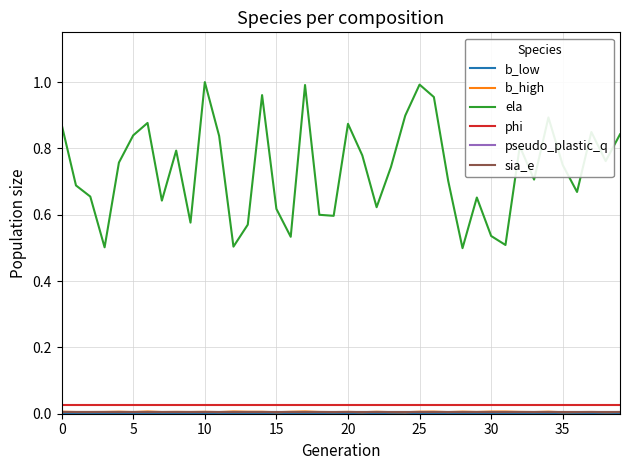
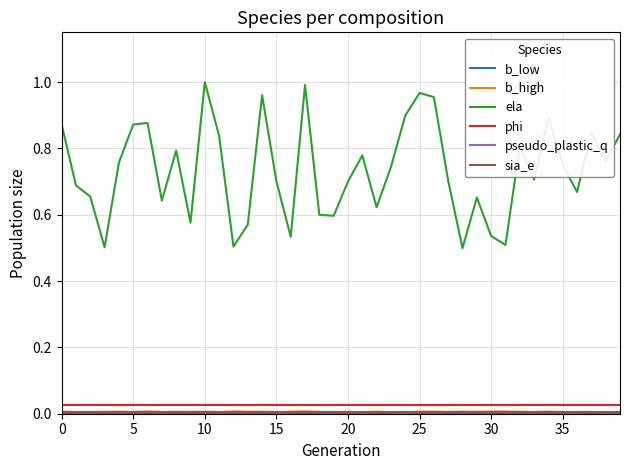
  {
    "ela": {
      "0": 0.87,
-     "5": 0.84,
+     "5": 0.87,
      "10": 1.00,
-     "15": 0.62,
-     "20": 0.87,
-     "25": 0.99,
+     "15": 0.70,
+     "20": 0.70,
+     "25": 0.97,
      "30": 0.54
    },
    "phi": {
      "0": 0.03,
      "5": 0.03,
      "10": 0.03,
      "15": 0.03,
      "20": 0.03,
      "25": 0.03,
      "30": 0.03,
      "35": 0.03
    }
  }
